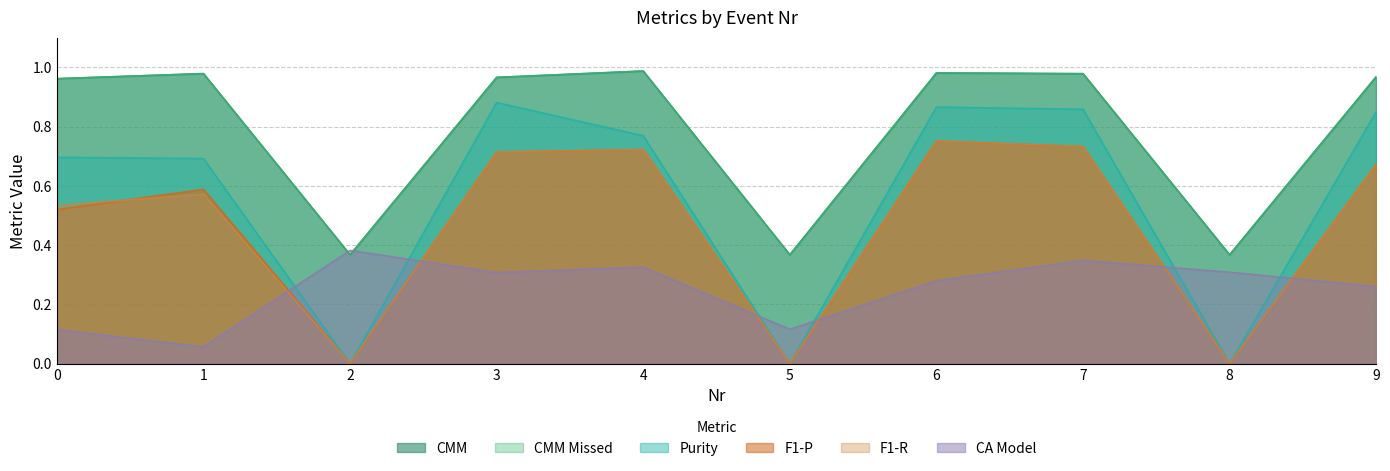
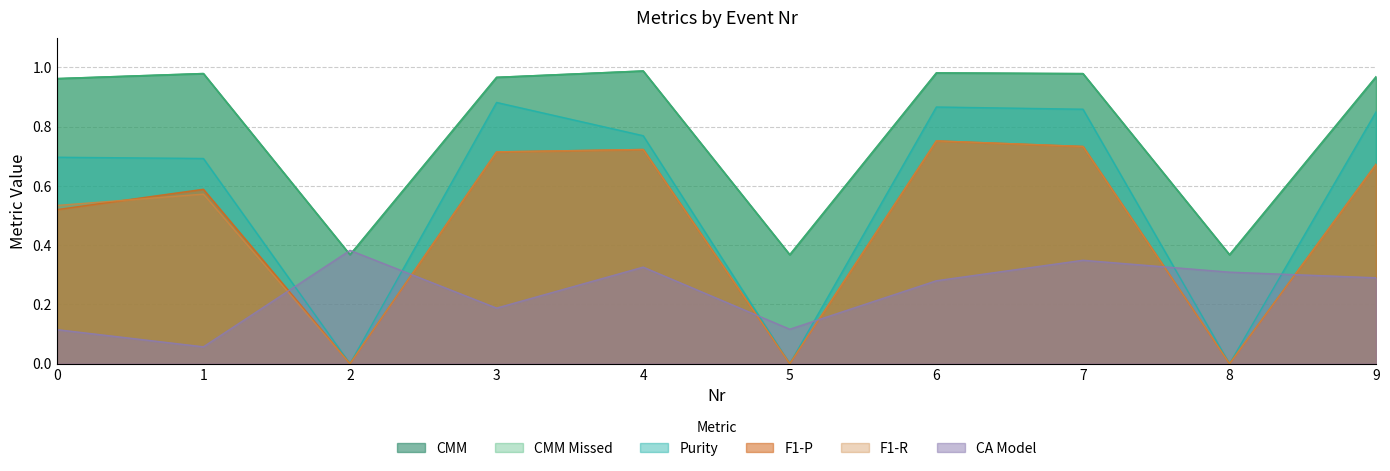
  {
    "CA Model": {
      "0": 0.11,
      "1": 0.06,
      "2": 0.38,
-     "3": 0.31,
+     "3": 0.19,
      "4": 0.33,
      "5": 0.12,
      "6": 0.28,
      "7": 0.35,
      "8": 0.31,
-     "9": 0.26
+     "9": 0.29
    }
  }
